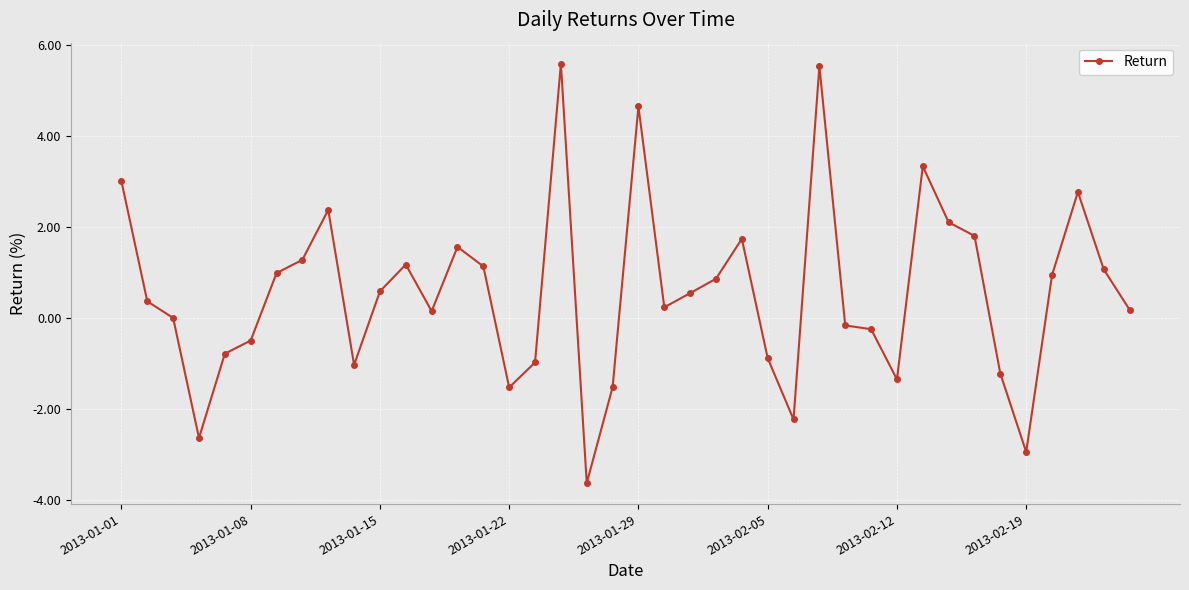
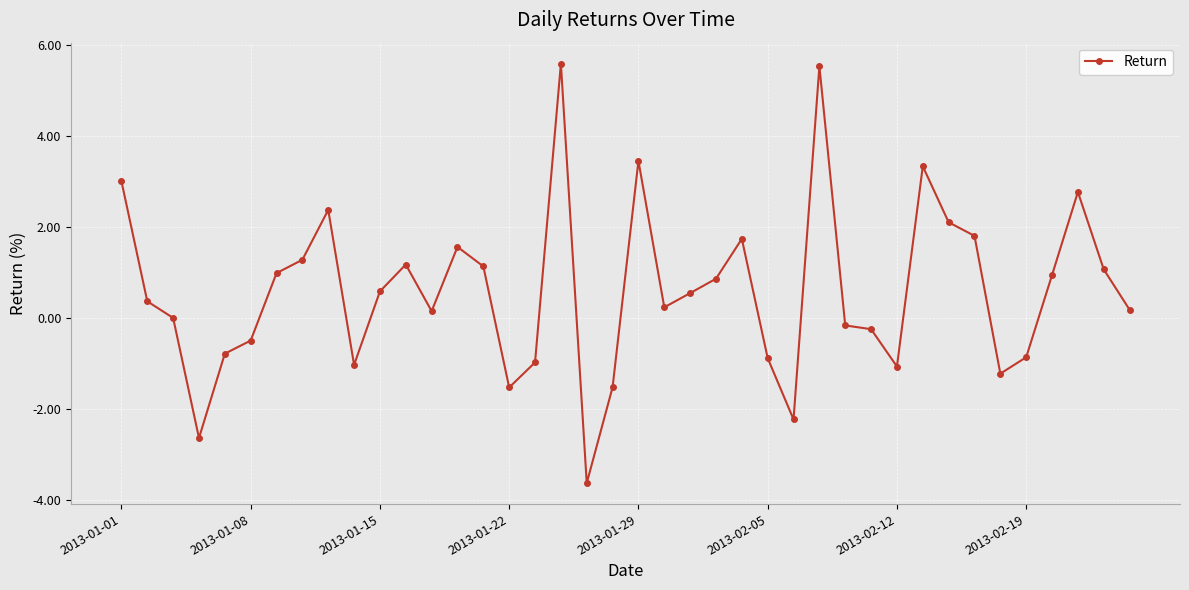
  {
    "2013-01-01": 3.0,
    "2013-01-08": -0.5,
    "2013-01-15": 0.6,
    "2013-01-22": -1.5,
-   "2013-01-29": 4.6,
+   "2013-01-29": 3.4,
    "2013-02-05": -0.9,
-   "2013-02-12": -1.3,
-   "2013-02-19": -2.9
+   "2013-02-12": -1.1,
+   "2013-02-19": -0.9
  }
